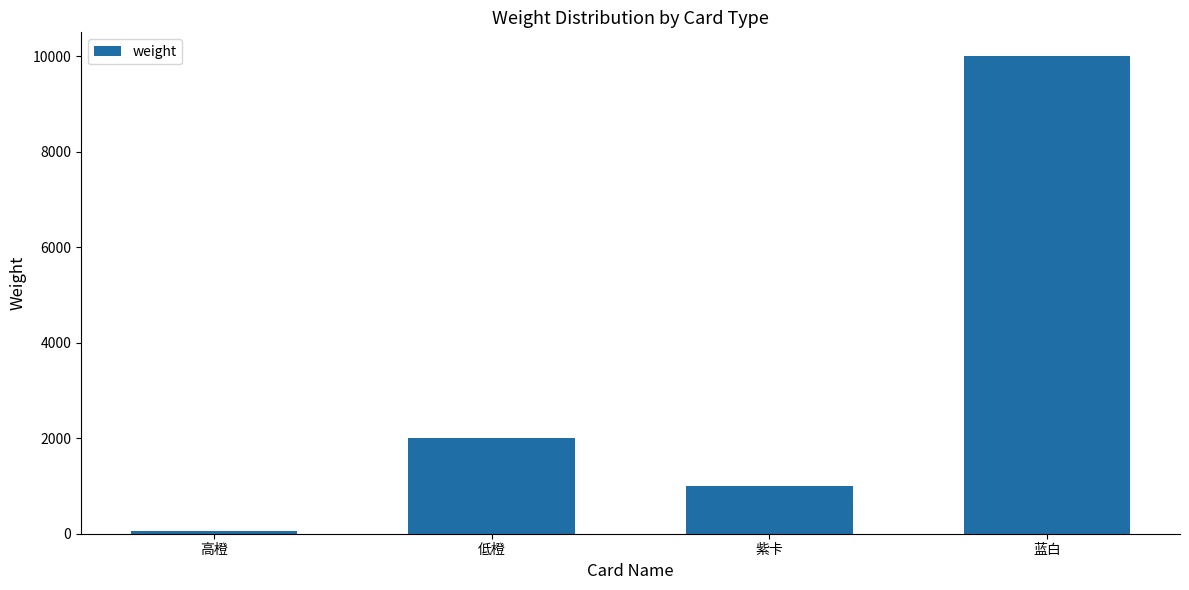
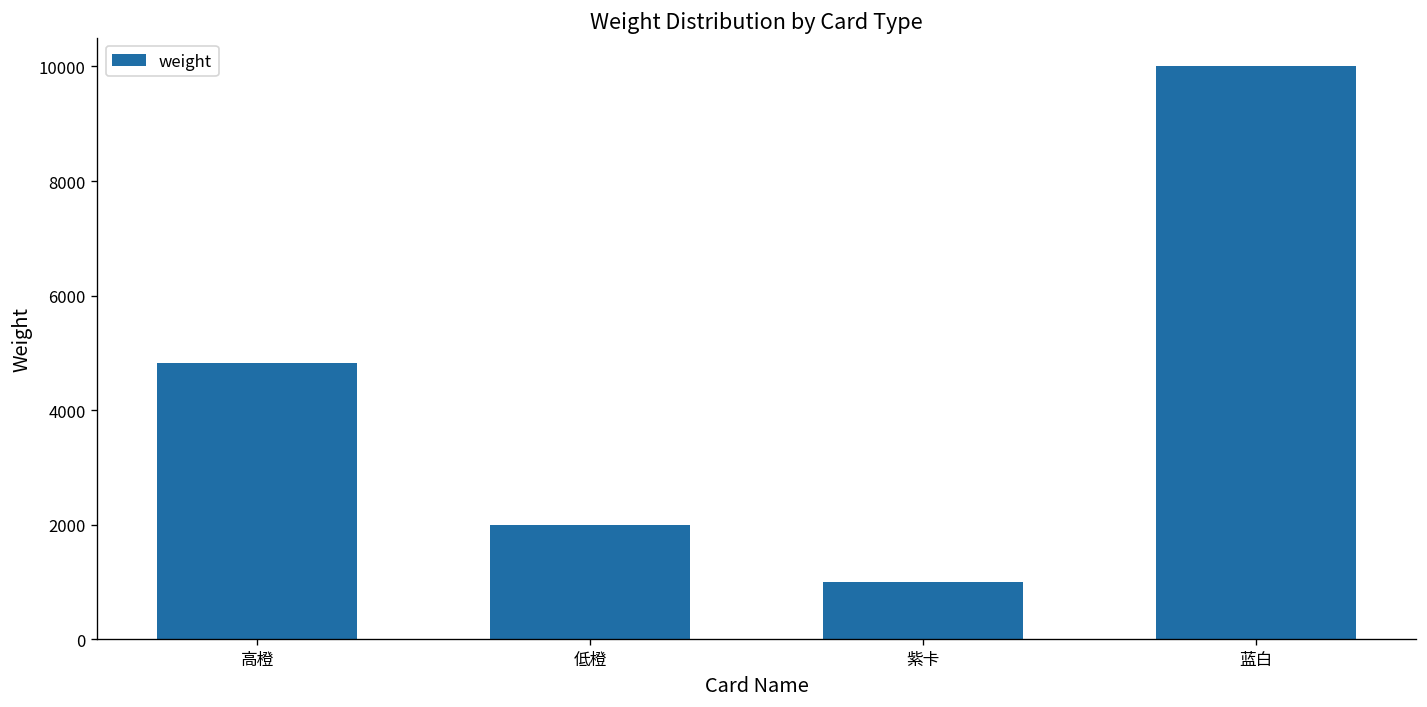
  {
-   "高橙": 100,
+   "高橙": 4800,
    "低橙": 2000,
    "紫卡": 1000,
    "蓝白": 10000
  }
